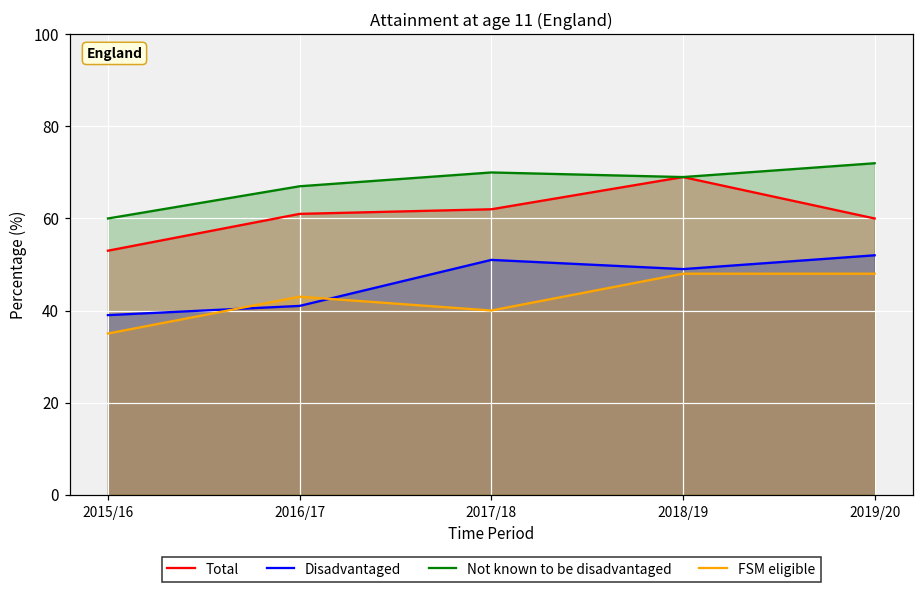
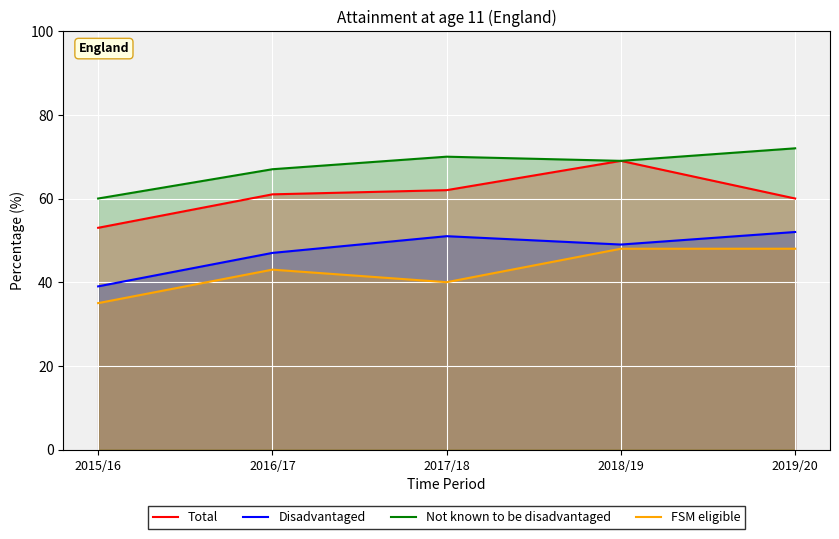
  {
    "Total": {
      "2015/16": 53,
      "2016/17": 61,
      "2017/18": 62,
      "2019/20": 60
    },
    "Disadvantaged": {
      "2015/16": 39,
-     "2016/17": 41,
+     "2016/17": 47,
      "2017/18": 51,
      "2018/19": 49,
      "2019/20": 52
    },
    "Not known to be disadvantaged": {
      "2015/16": 60,
      "2016/17": 67,
      "2017/18": 70,
      "2019/20": 72
    },
    "FSM eligible": {
      "2015/16": 35,
      "2016/17": 43,
      "2017/18": 40,
      "2018/19": 48,
      "2019/20": 48
    }
  }
